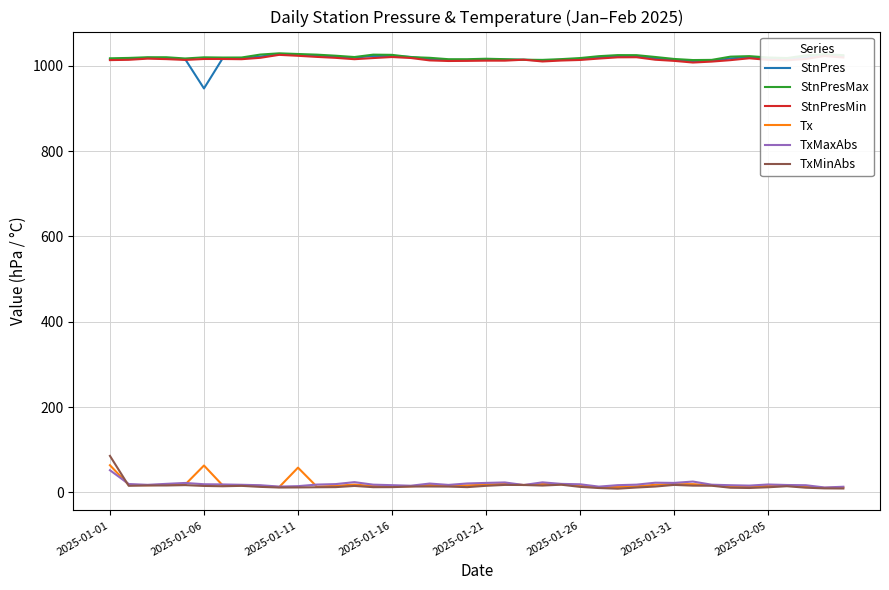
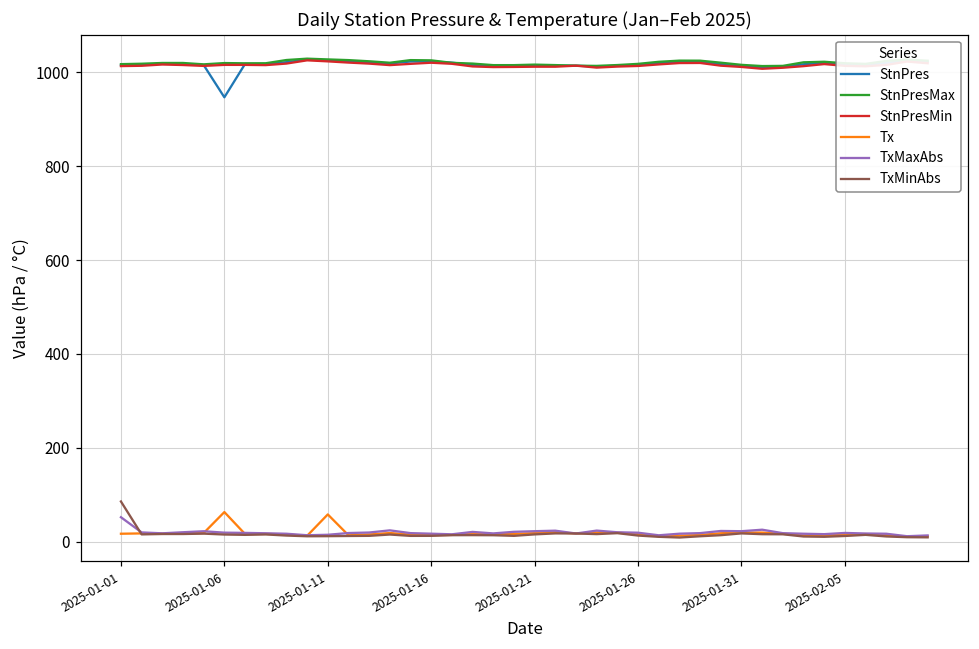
  {
    "StnPres": {
      "2025-01-06": 950
    },
    "Tx": {
-     "2025-01-01": 60,
+     "2025-01-01": 20,
      "2025-01-06": 60,
      "2025-01-11": 60
    },
    "TxMaxAbs": {
      "2025-01-01": 50
    },
    "TxMinAbs": {
      "2025-01-01": 90
    }
  }
